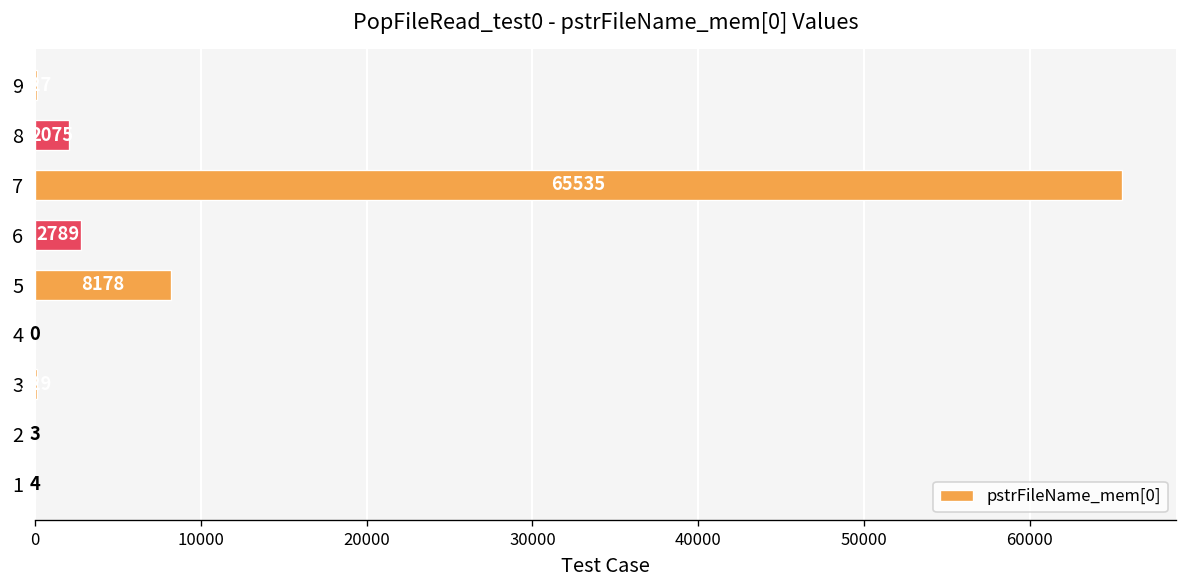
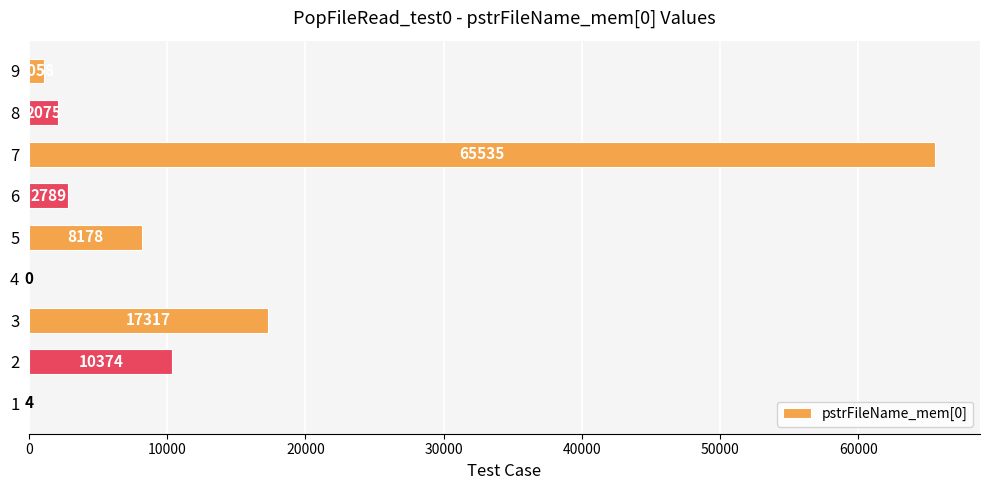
  {
-   "9": 100,
+   "9": 1100,
    "8": 2075,
    "7": 65535,
    "6": 2789,
    "5": 8178,
    "4": 0,
-   "3": 100,
-   "2": 3,
+   "3": 17300,
+   "2": 10374,
    "1": 4
  }
